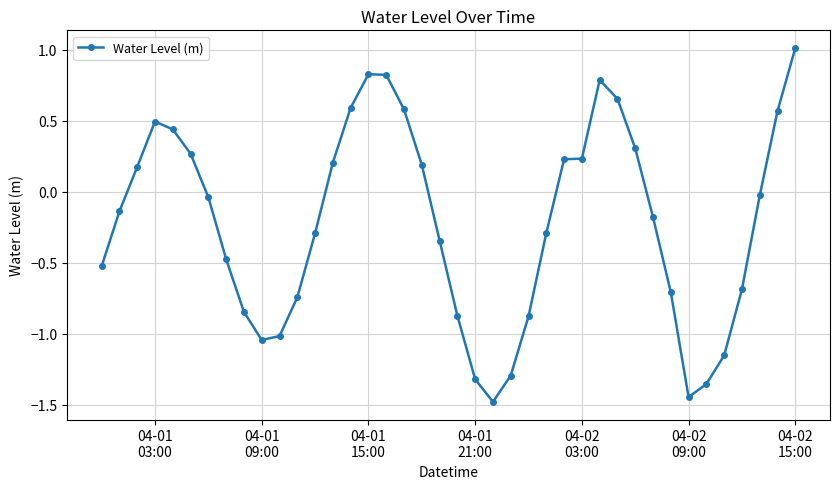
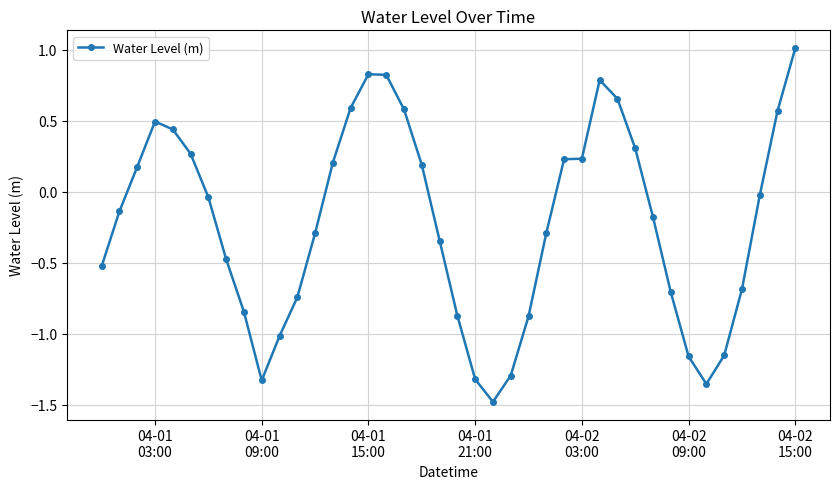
  {
    "04-01 03:00": 0.49,
-   "04-01 09:00": -1.05,
+   "04-01 09:00": -1.33,
    "04-01 15:00": 0.83,
    "04-01 21:00": -1.32,
    "04-02 03:00": 0.23,
-   "04-02 09:00": -1.45,
+   "04-02 09:00": -1.16,
    "04-02 15:00": 1.01
  }
